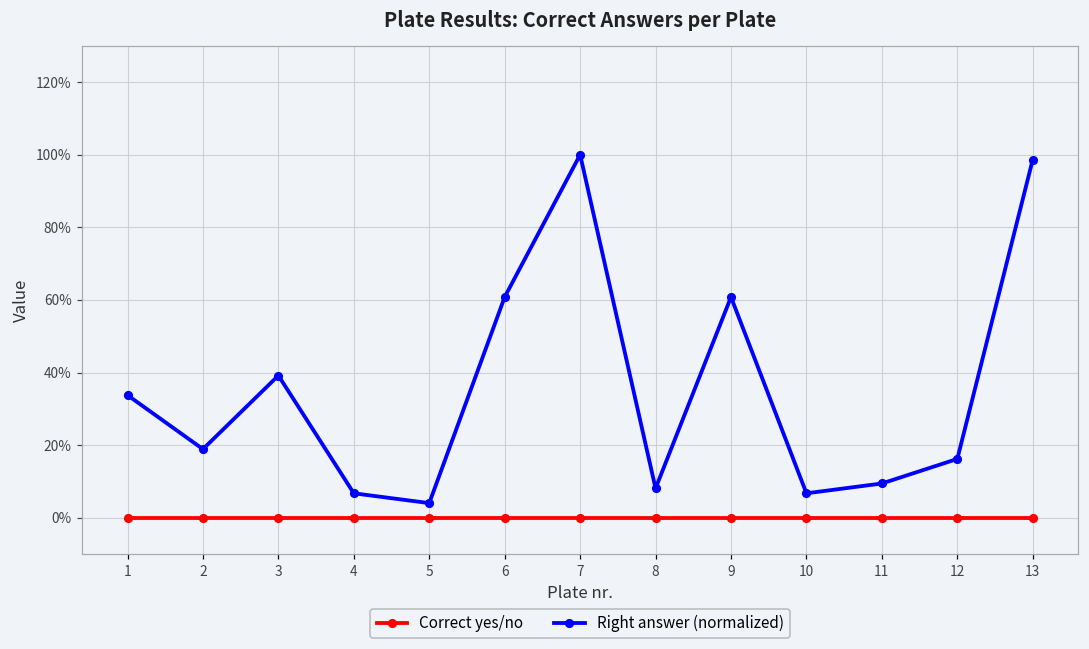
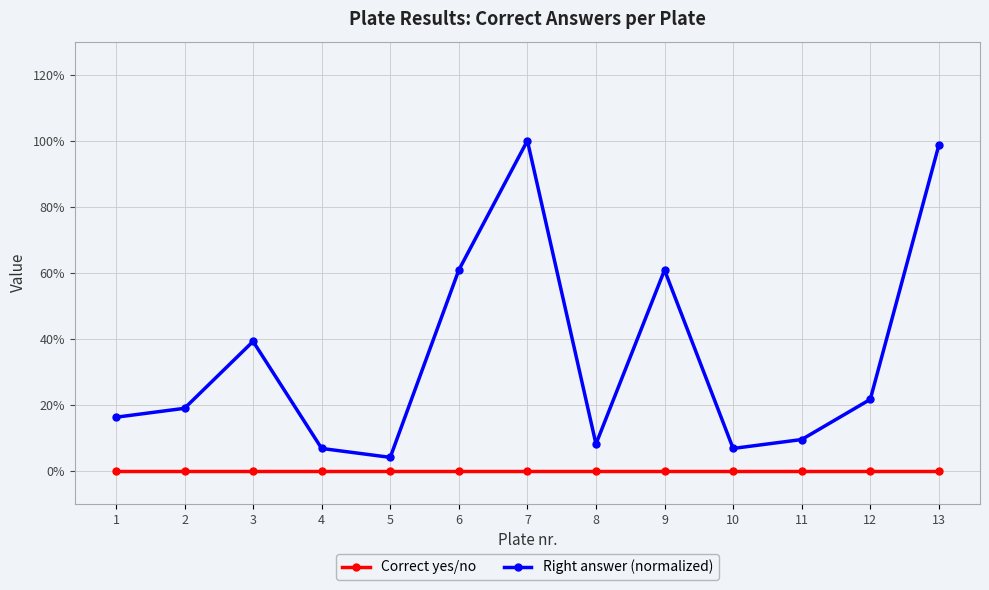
  {
    "Correct yes/no": {
      "1": "0%",
      "2": "0%",
      "3": "0%",
      "4": "0%",
      "5": "0%",
      "6": "0%",
      "7": "0%",
      "8": "0%",
      "9": "0%",
      "10": "0%",
      "11": "0%",
      "12": "0%",
      "13": "0%"
    },
    "Right answer (normalized)": {
-     "1": "34%",
+     "1": "16%",
      "2": "19%",
      "3": "39%",
      "4": "7%",
      "5": "4%",
      "6": "61%",
      "7": "100%",
      "8": "8%",
      "9": "61%",
      "10": "7%",
      "11": "9%",
-     "12": "16%",
+     "12": "22%",
      "13": "99%"
    }
  }
